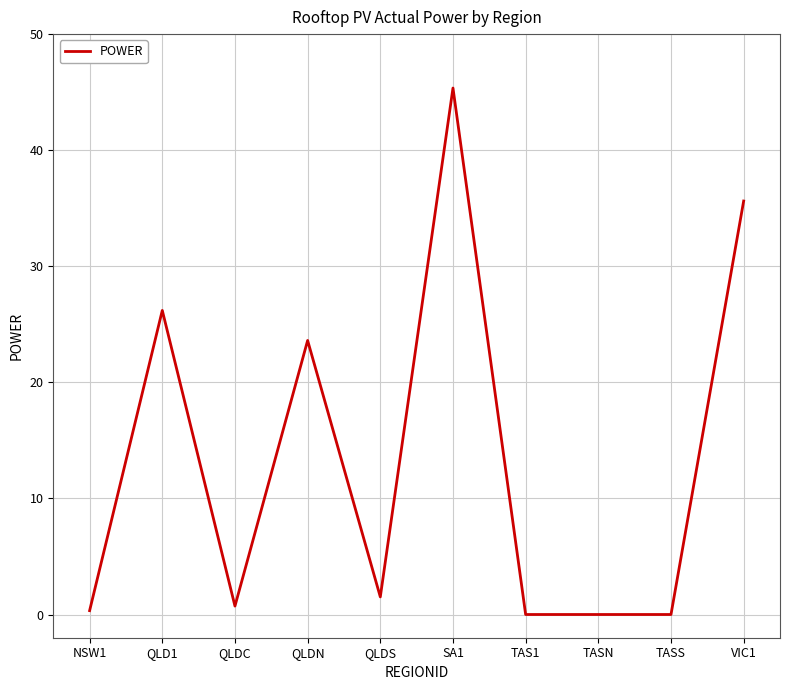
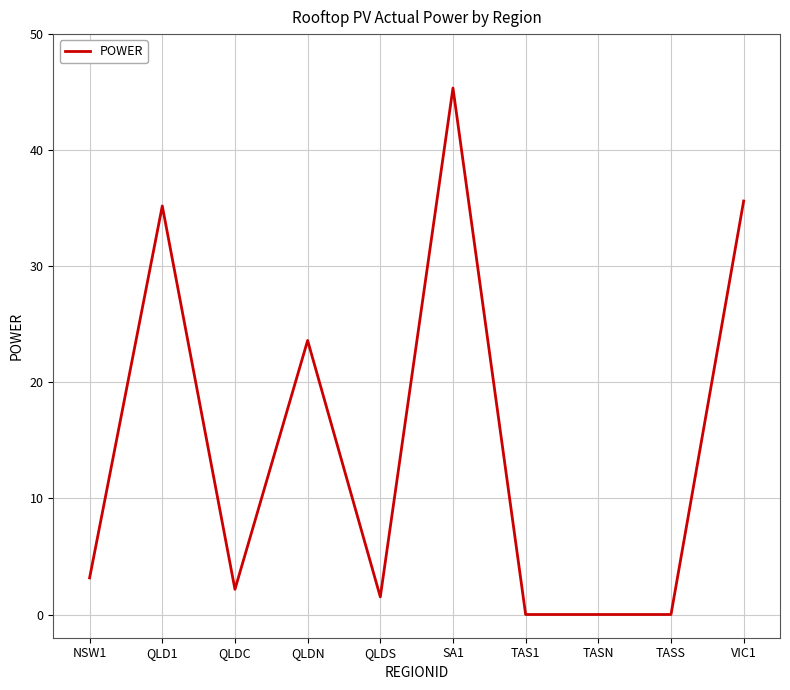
  {
-   "NSW1": 0.3,
-   "QLD1": 26.2,
-   "QLDC": 0.7,
+   "NSW1": 3.2,
+   "QLD1": 35.2,
+   "QLDC": 2.2,
    "QLDN": 23.6,
    "QLDS": 1.5,
    "SA1": 45.4,
    "TAS1": 0.0,
    "TASN": 0.0,
    "TASS": 0.0,
    "VIC1": 35.6
  }
